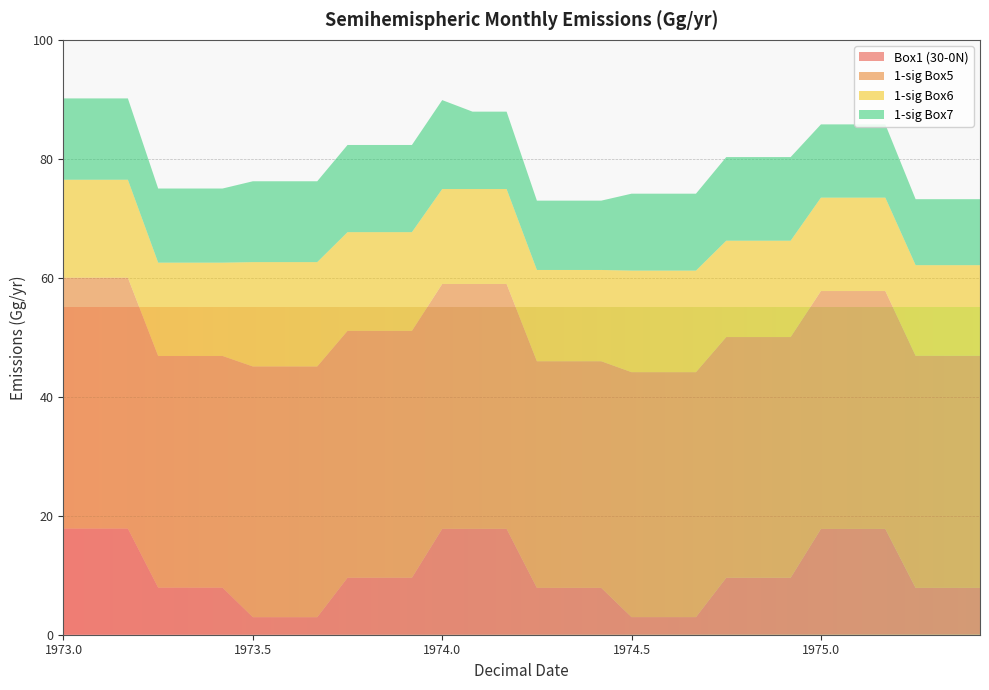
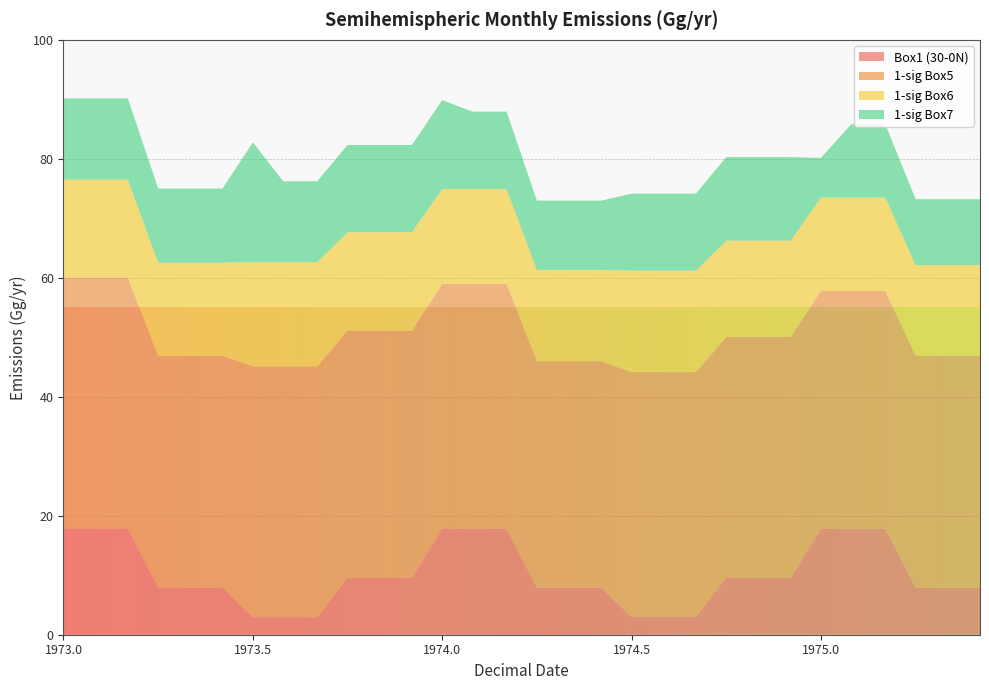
  {
    "1-sig Box7": {
      "1973.0": 14,
-     "1973.5": 14,
+     "1973.5": 20,
      "1974.0": 15,
      "1974.5": 13,
-     "1975.0": 12
+     "1975.0": 7
    }
  }
